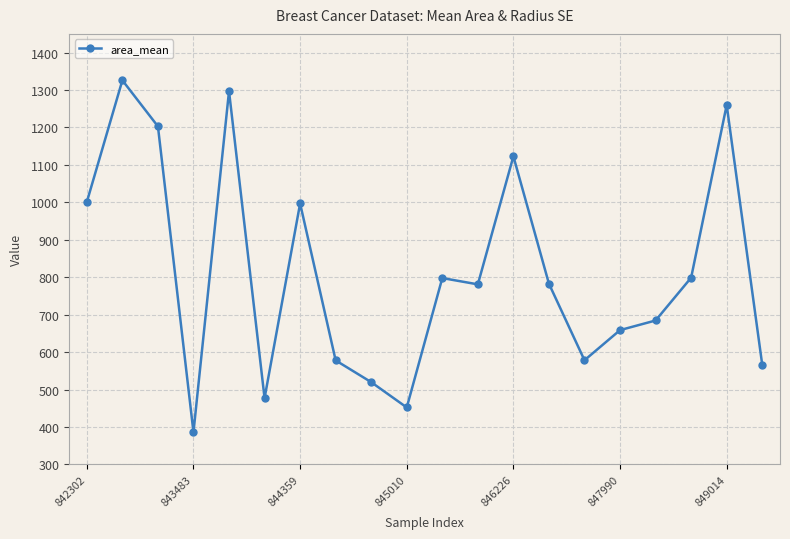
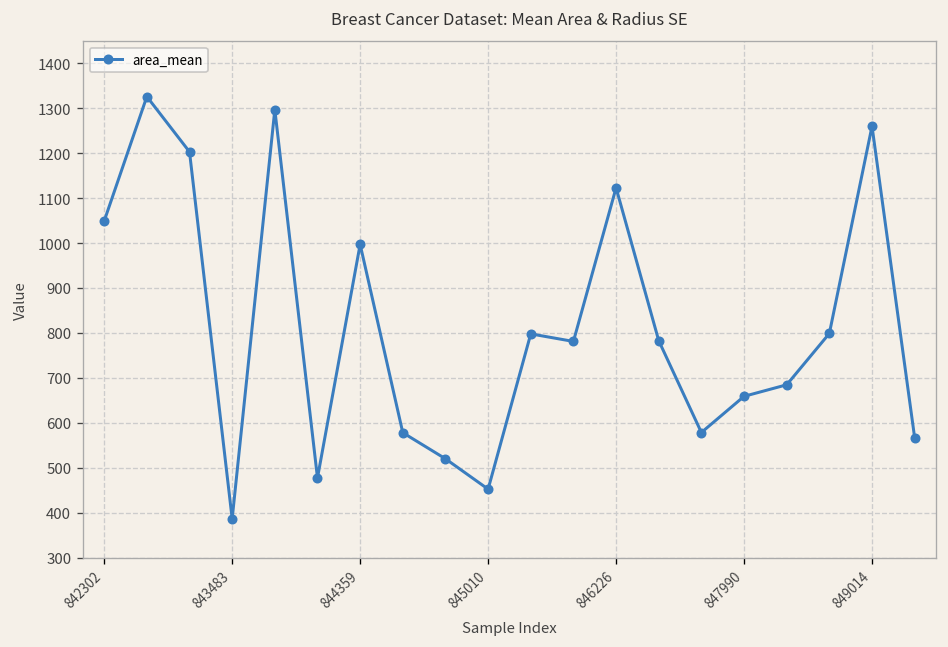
  {
-   "842302": 1000,
+   "842302": 1050,
    "843483": 390,
    "844359": 1000,
    "845010": 450,
    "846226": 1120,
    "847990": 660,
    "849014": 1260
  }
